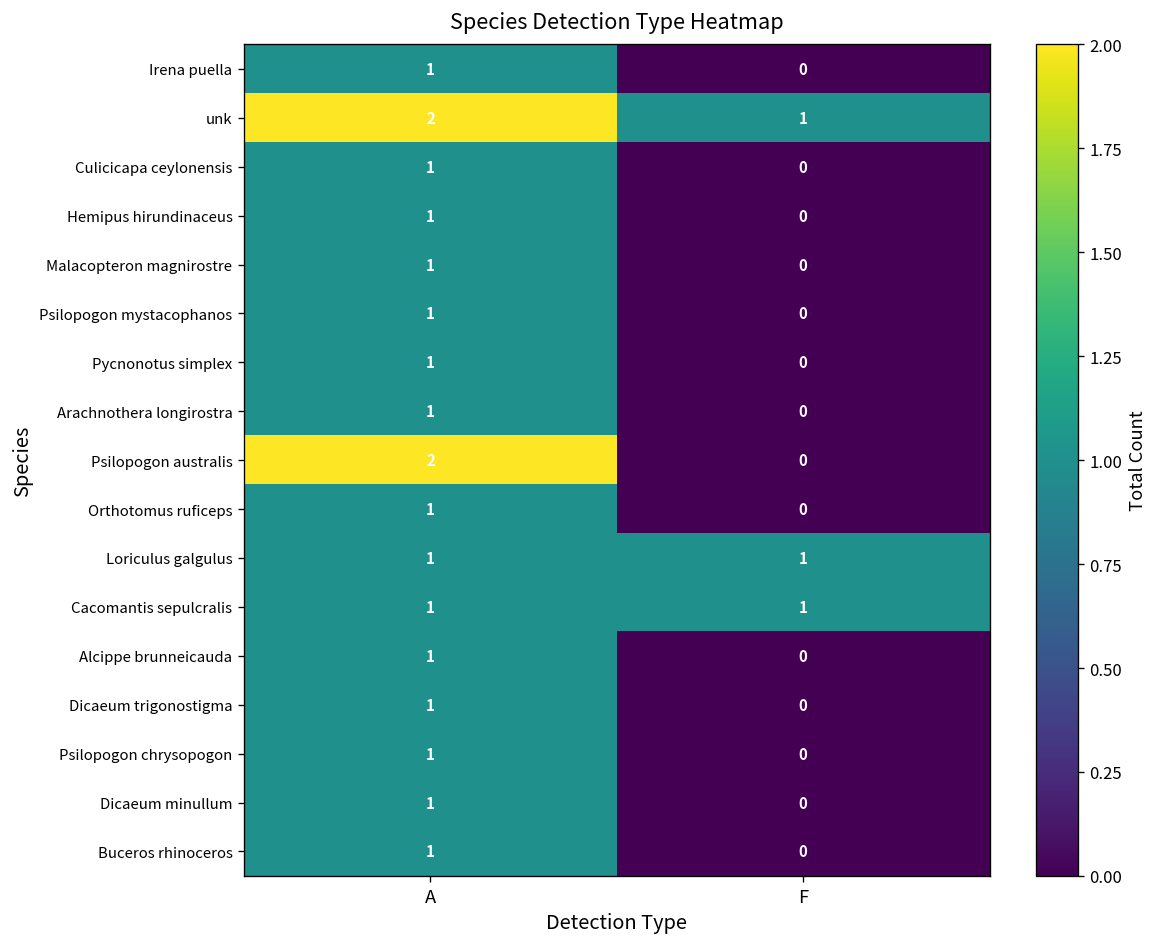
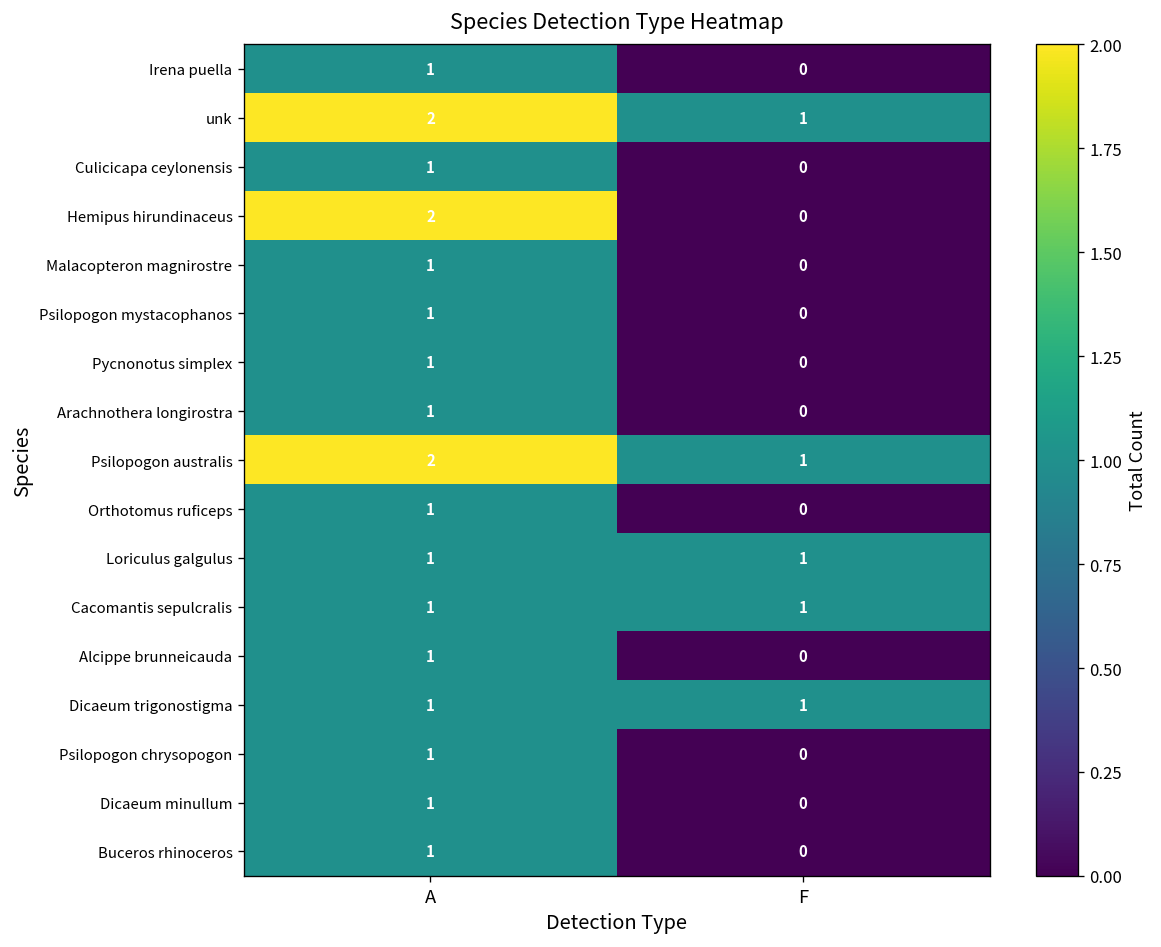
  {
    "Irena puella": {
      "A": 1,
      "F": 0
    },
    "unk": {
      "A": 2,
      "F": 1
    },
    "Culicicapa ceylonensis": {
      "A": 1,
      "F": 0
    },
    "Hemipus hirundinaceus": {
-     "A": 1,
+     "A": 2,
      "F": 0
    },
    "Malacopteron magnirostre": {
      "A": 1,
      "F": 0
    },
    "Psilopogon mystacophanos": {
      "A": 1,
      "F": 0
    },
    "Pycnonotus simplex": {
      "A": 1,
      "F": 0
    },
    "Arachnothera longirostra": {
      "A": 1,
      "F": 0
    },
    "Psilopogon australis": {
      "A": 2,
-     "F": 0
+     "F": 1
    },
    "Orthotomus ruficeps": {
      "A": 1,
      "F": 0
    },
    "Loriculus galgulus": {
      "A": 1,
      "F": 1
    },
    "Cacomantis sepulcralis": {
      "A": 1,
      "F": 1
    },
    "Alcippe brunneicauda": {
      "A": 1,
      "F": 0
    },
    "Dicaeum trigonostigma": {
      "A": 1,
-     "F": 0
+     "F": 1
    },
    "Psilopogon chrysopogon": {
      "A": 1,
      "F": 0
    },
    "Dicaeum minullum": {
      "A": 1,
      "F": 0
    },
    "Buceros rhinoceros": {
      "A": 1,
      "F": 0
    }
  }
